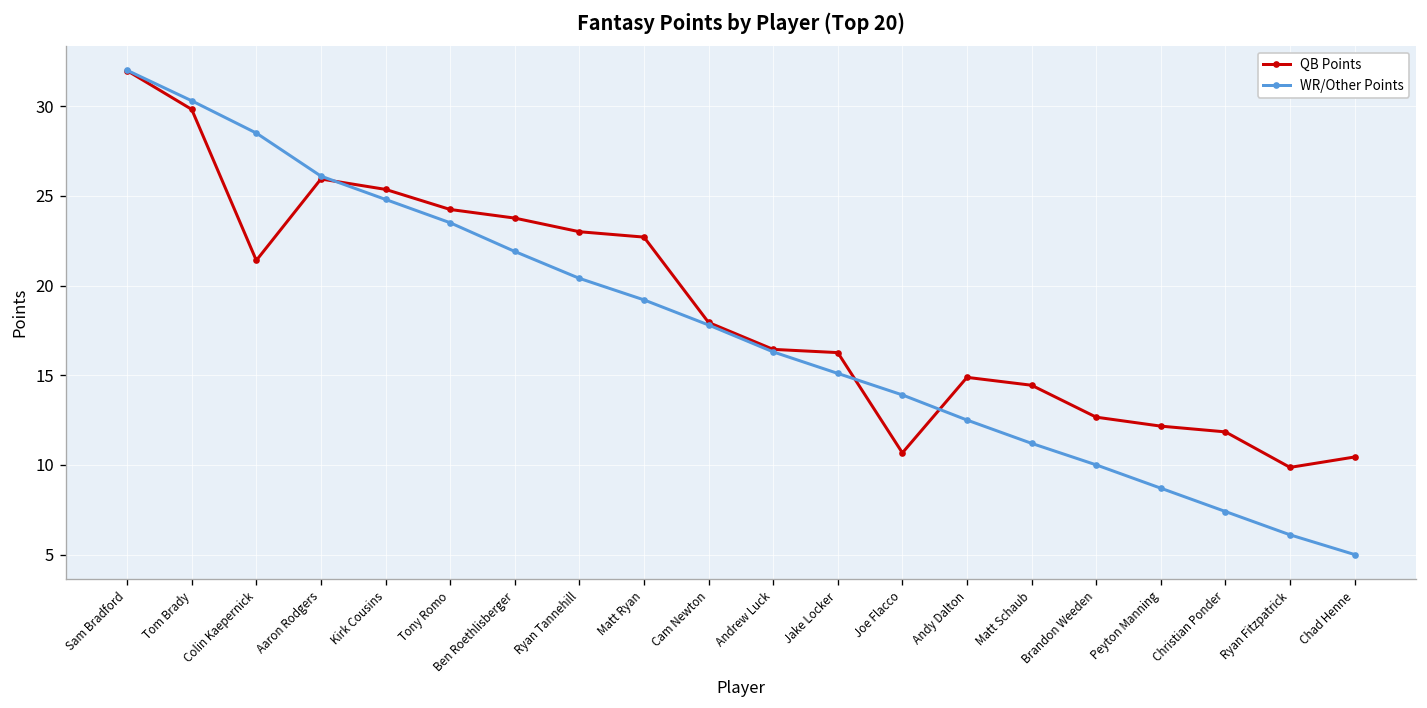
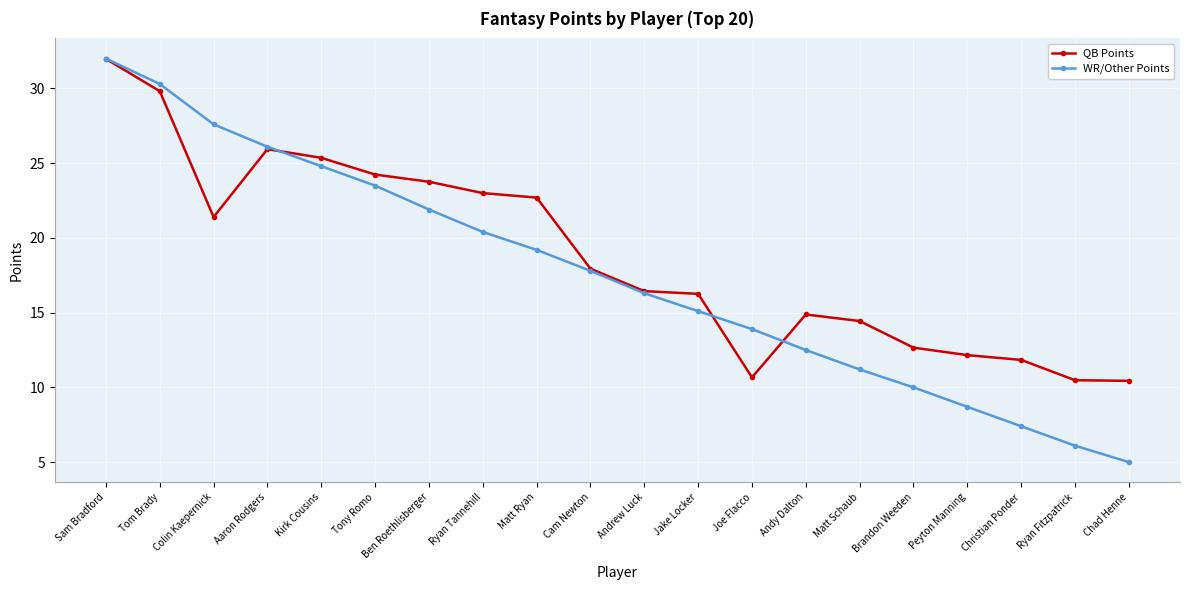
  {
    "QB Points": {
      "Tom Brady": 29.8,
      "Colin Kaepernick": 21.4,
      "Kirk Cousins": 25.4,
      "Tony Romo": 24.2,
      "Ben Roethlisberger": 23.8,
      "Ryan Tannehill": 23.0,
      "Matt Ryan": 22.7,
      "Jake Locker": 16.3,
      "Joe Flacco": 10.7,
      "Andy Dalton": 14.9,
      "Matt Schaub": 14.4,
      "Brandon Weeden": 12.7,
      "Peyton Manning": 12.2,
      "Christian Ponder": 11.8,
-     "Ryan Fitzpatrick": 9.9,
+     "Ryan Fitzpatrick": 10.5,
      "Chad Henne": 10.4
    },
    "WR/Other Points": {
      "Tom Brady": 30.3,
-     "Colin Kaepernick": 28.5,
+     "Colin Kaepernick": 27.6,
      "Kirk Cousins": 24.8,
      "Tony Romo": 23.5,
      "Ben Roethlisberger": 21.9,
      "Ryan Tannehill": 20.4,
      "Matt Ryan": 19.2,
      "Jake Locker": 15.1,
      "Joe Flacco": 13.9,
      "Andy Dalton": 12.5,
      "Matt Schaub": 11.2,
      "Brandon Weeden": 10.0,
      "Peyton Manning": 8.7,
      "Christian Ponder": 7.4,
      "Ryan Fitzpatrick": 6.1,
      "Chad Henne": 5.0
    }
  }
